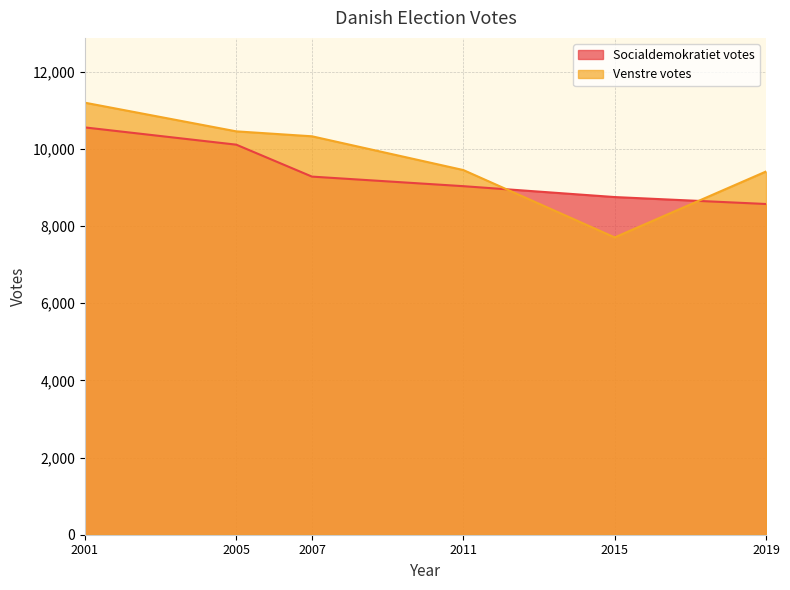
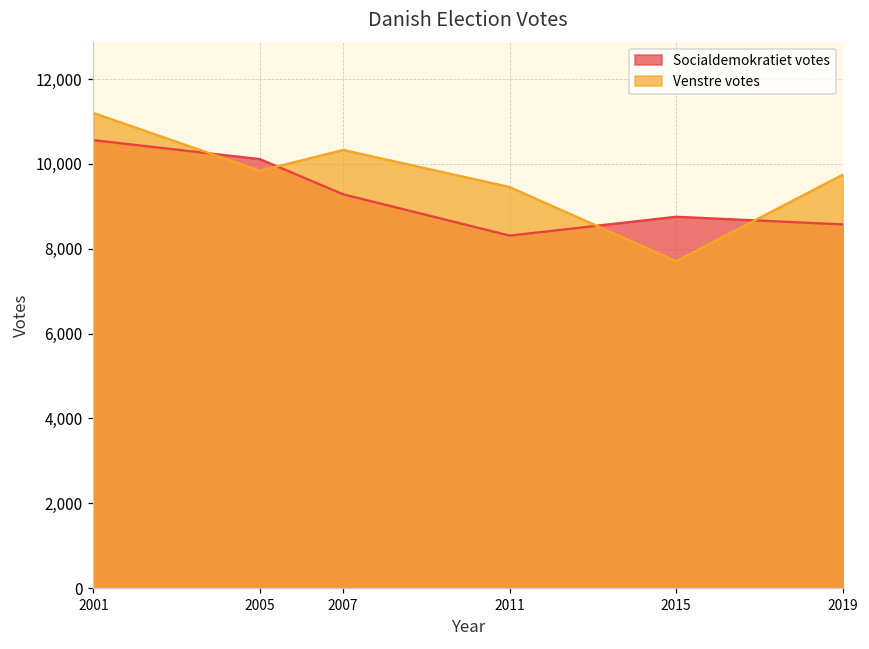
  {
    "Socialdemokratiet votes": {
      "2001": "10,600",
      "2005": "10,100",
      "2007": "9,300",
-     "2011": "9,000",
+     "2011": "8,300",
      "2015": "8,800",
      "2019": "8,600"
    },
    "Venstre votes": {
      "2001": "11,200",
-     "2005": "10,500",
+     "2005": "9,800",
      "2007": "10,300",
      "2011": "9,500",
      "2015": "7,700",
-     "2019": "9,400"
+     "2019": "9,700"
    }
  }
